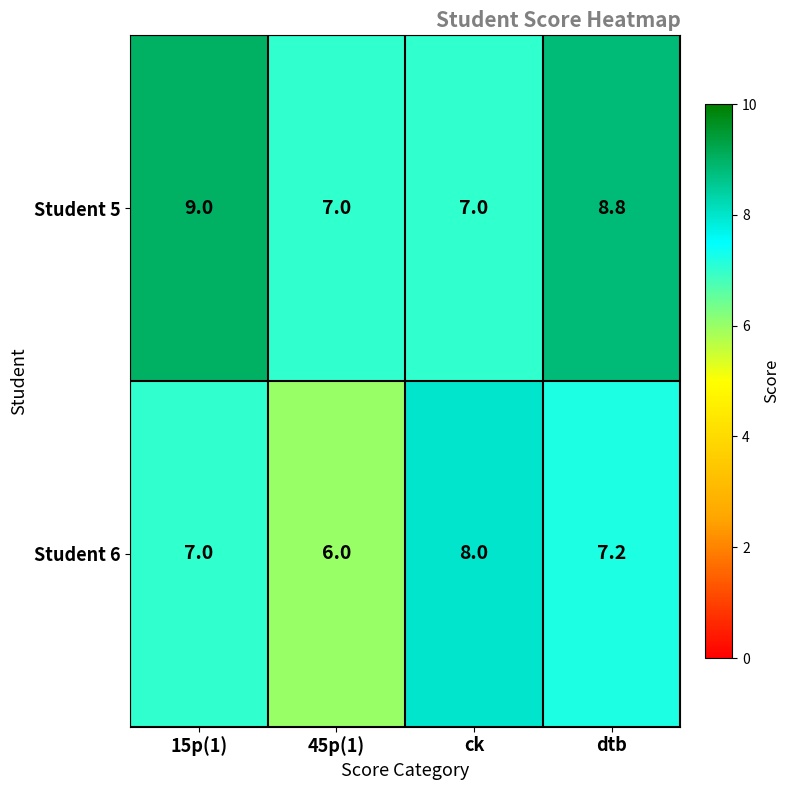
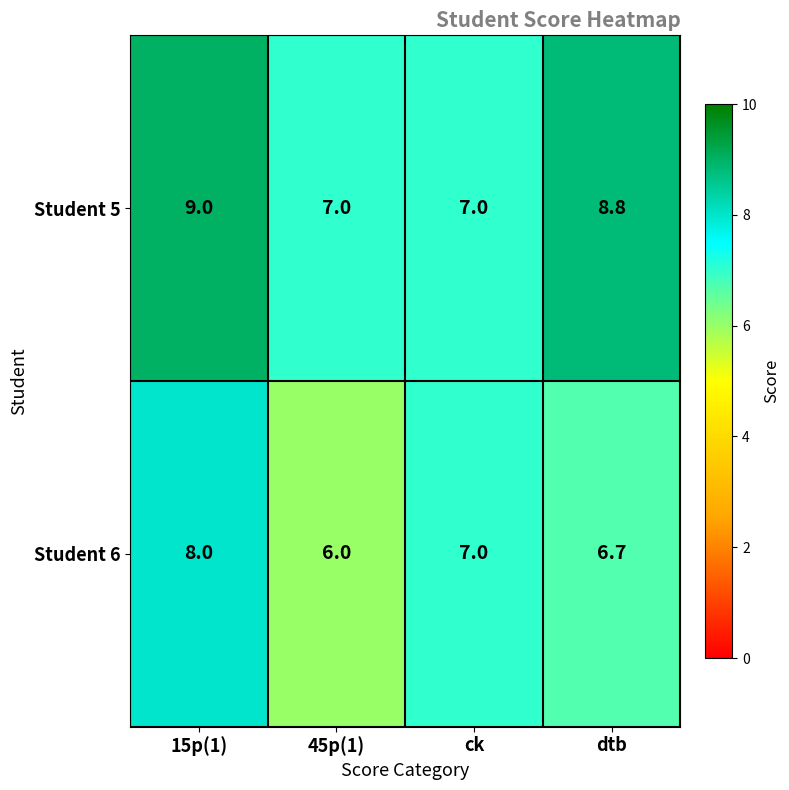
  {
    "Student 5": {
      "15p(1)": 9.0,
      "45p(1)": 7.0,
      "ck": 7.0,
      "dtb": 8.8
    },
    "Student 6": {
-     "15p(1)": 7.0,
+     "15p(1)": 8.0,
      "45p(1)": 6.0,
-     "ck": 8.0,
-     "dtb": 7.2
+     "ck": 7.0,
+     "dtb": 6.7
    }
  }
